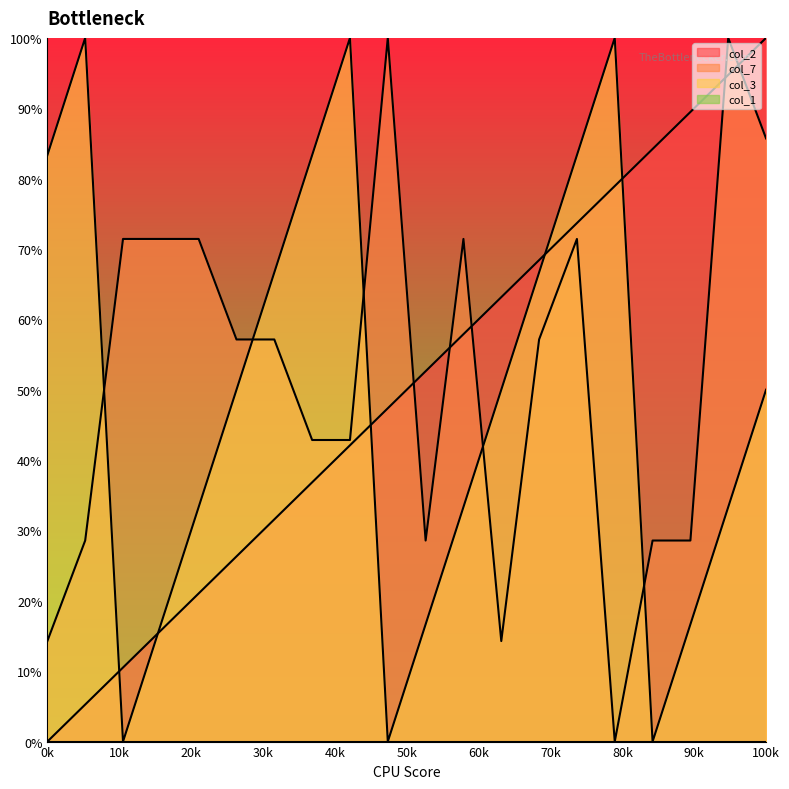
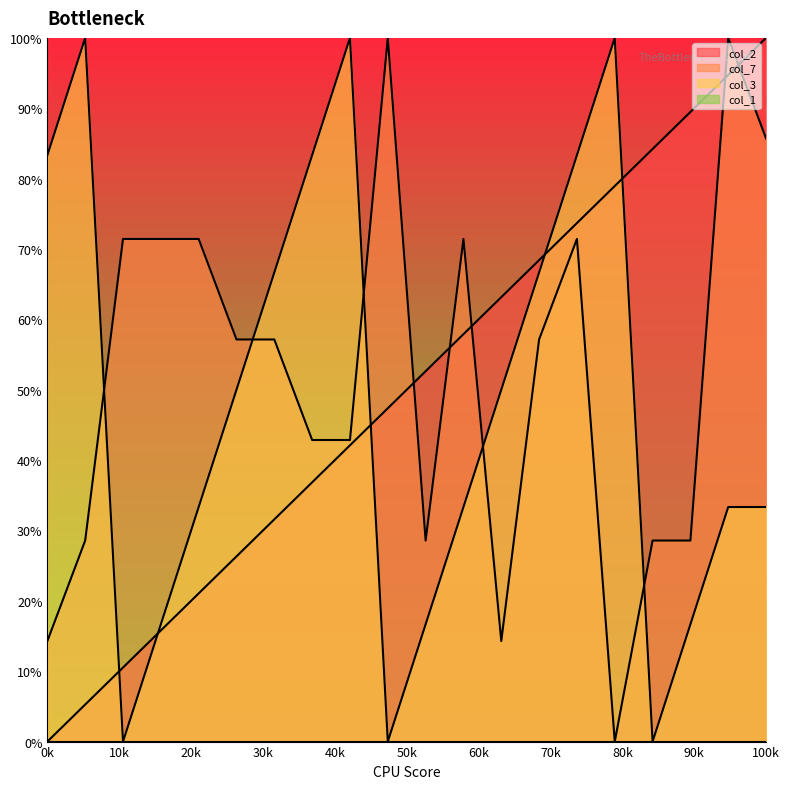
  {
    "col_2": {
      "100k": "100%"
    },
    "col_7": {
      "0k": "14%",
      "100k": "86%"
    },
    "col_3": {
      "0k": "83%",
-     "100k": "50%"
+     "100k": "33%"
    },
    "col_1": {
      "100k": "0%"
    }
  }
